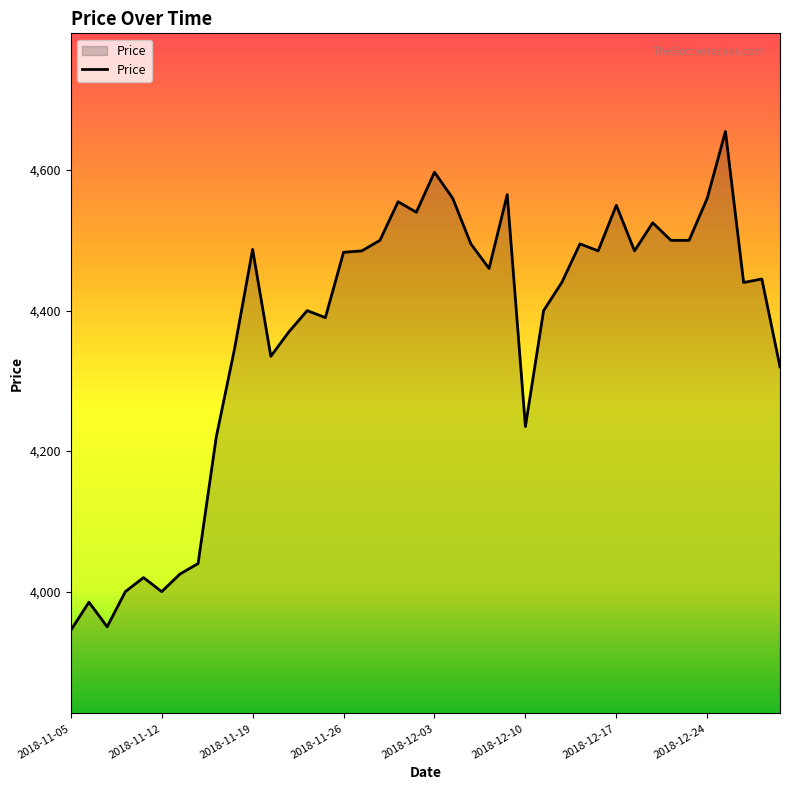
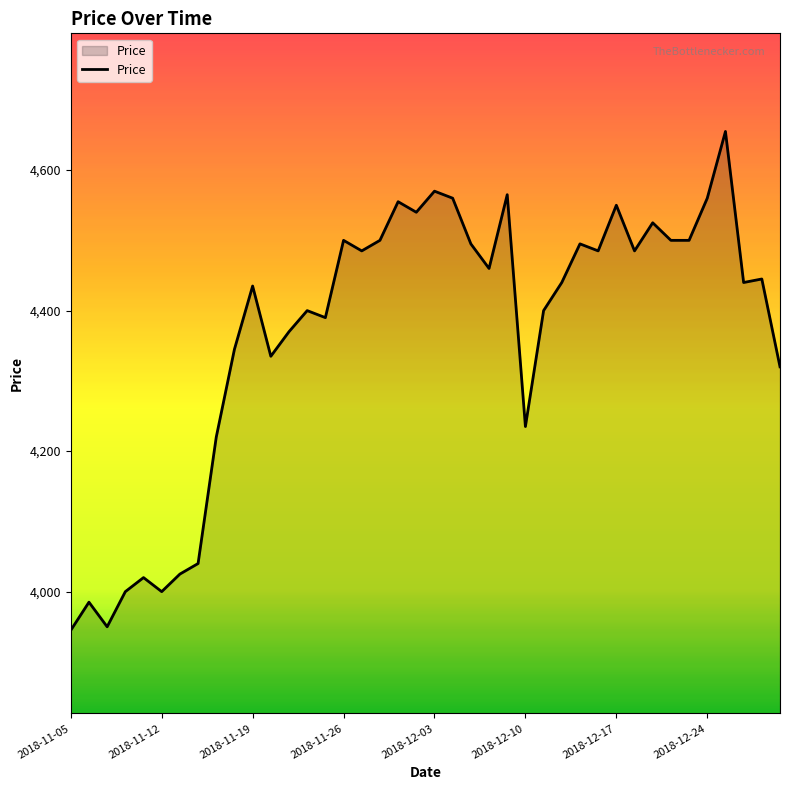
  {
    "2018-11-05": "3,950",
    "2018-11-12": "4,000",
-   "2018-11-19": "4,490",
-   "2018-11-26": "4,480",
-   "2018-12-03": "4,600",
+   "2018-11-19": "4,440",
+   "2018-11-26": "4,500",
+   "2018-12-03": "4,570",
    "2018-12-10": "4,240",
    "2018-12-17": "4,550",
    "2018-12-24": "4,560"
  }
